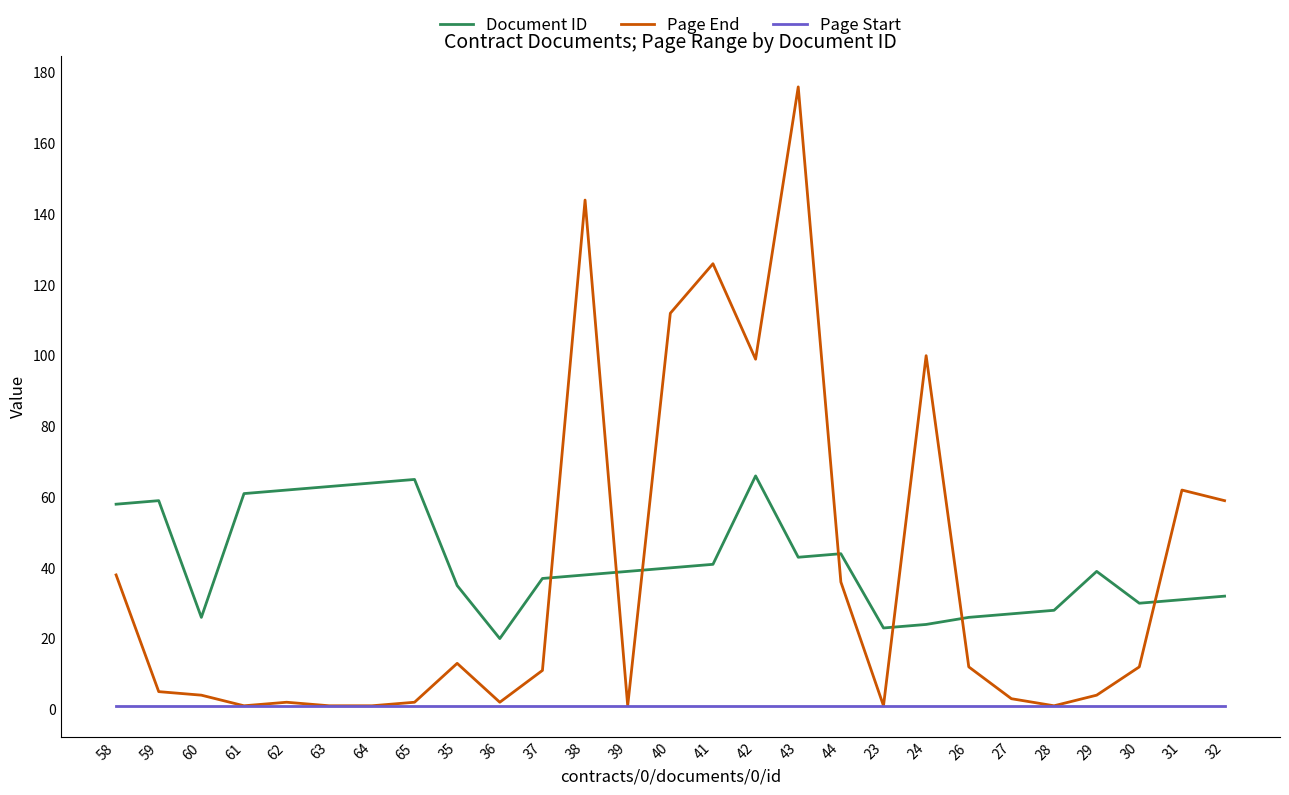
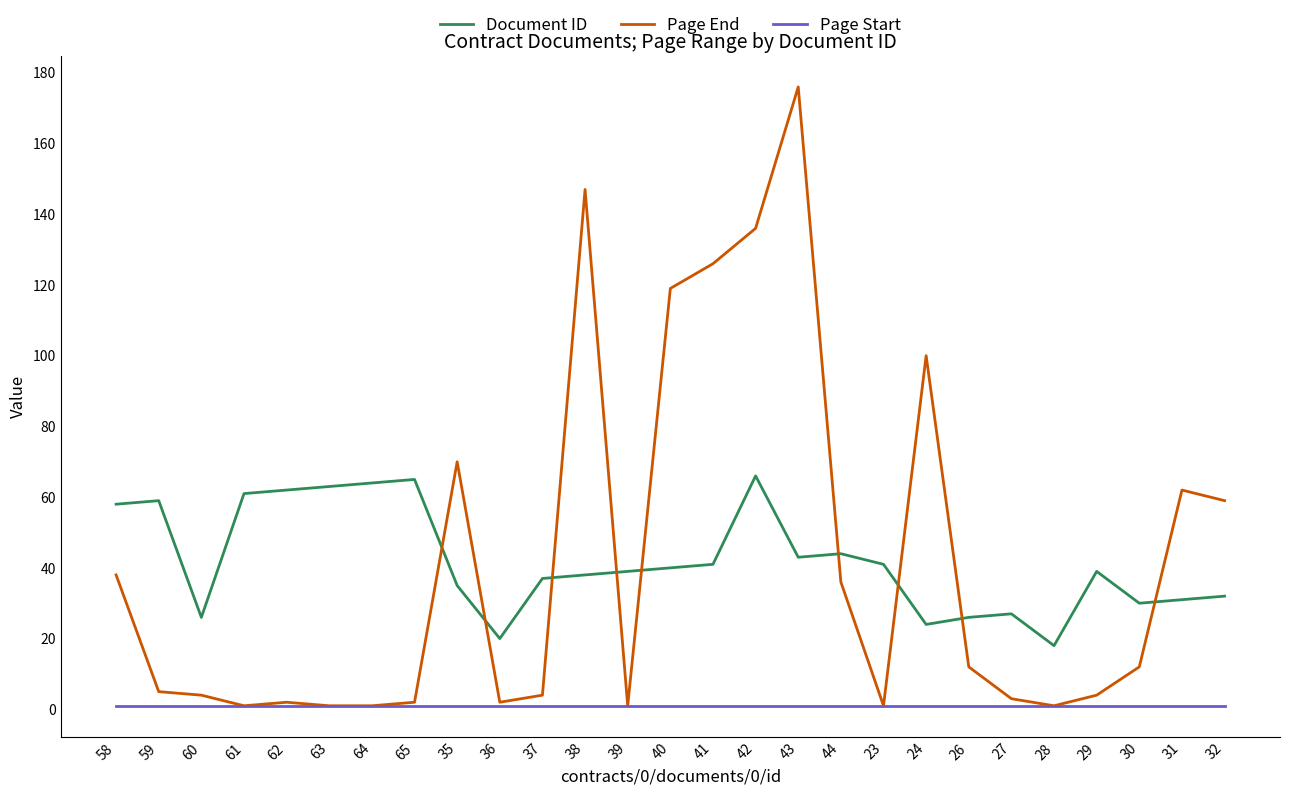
  {
    "Document ID": {
      "58": 58,
      "59": 59,
      "60": 26,
      "61": 61,
      "62": 62,
      "63": 63,
      "64": 64,
      "65": 65,
      "35": 35,
      "36": 20,
      "37": 37,
      "38": 38,
      "39": 39,
      "40": 40,
      "41": 41,
      "42": 66,
      "43": 43,
      "44": 44,
-     "23": 23,
+     "23": 41,
      "24": 24,
      "26": 26,
      "27": 27,
-     "28": 28,
+     "28": 18,
      "29": 39,
      "30": 30,
      "31": 31,
      "32": 32
    },
    "Page End": {
      "58": 38,
      "59": 5,
      "60": 4,
      "62": 2,
      "65": 2,
-     "35": 13,
+     "35": 70,
      "36": 2,
-     "37": 11,
-     "38": 144,
-     "40": 112,
+     "37": 4,
+     "38": 147,
+     "40": 119,
      "41": 126,
-     "42": 99,
+     "42": 136,
      "43": 176,
      "44": 36,
      "24": 100,
      "26": 12,
      "27": 3,
      "29": 4,
      "30": 12,
      "31": 62,
      "32": 59
    },
    "Page Start": {
      "58": 1,
      "59": 1,
      "60": 1,
      "62": 1,
      "65": 1,
      "35": 1,
      "36": 1,
      "37": 1,
      "38": 1,
      "40": 1,
      "41": 1,
      "42": 1,
      "43": 1,
      "44": 1,
      "24": 1,
      "26": 1,
      "27": 1,
      "29": 1,
      "30": 1,
      "31": 1,
      "32": 1
    }
  }
